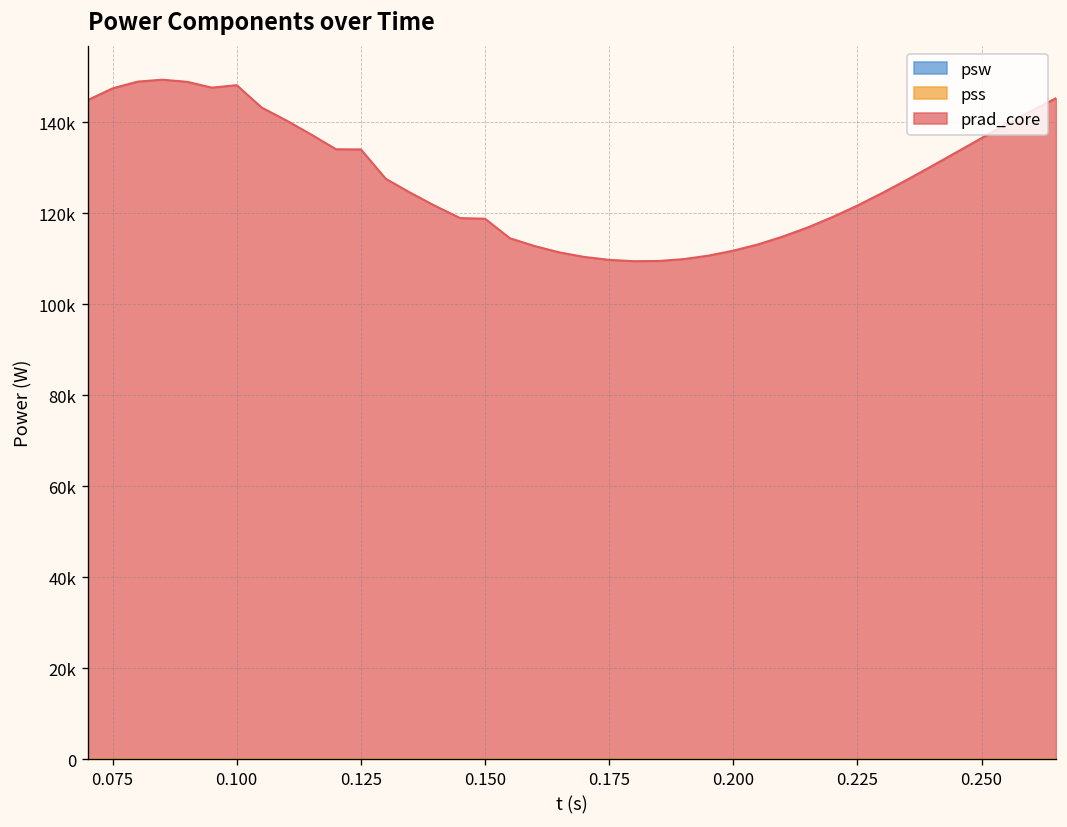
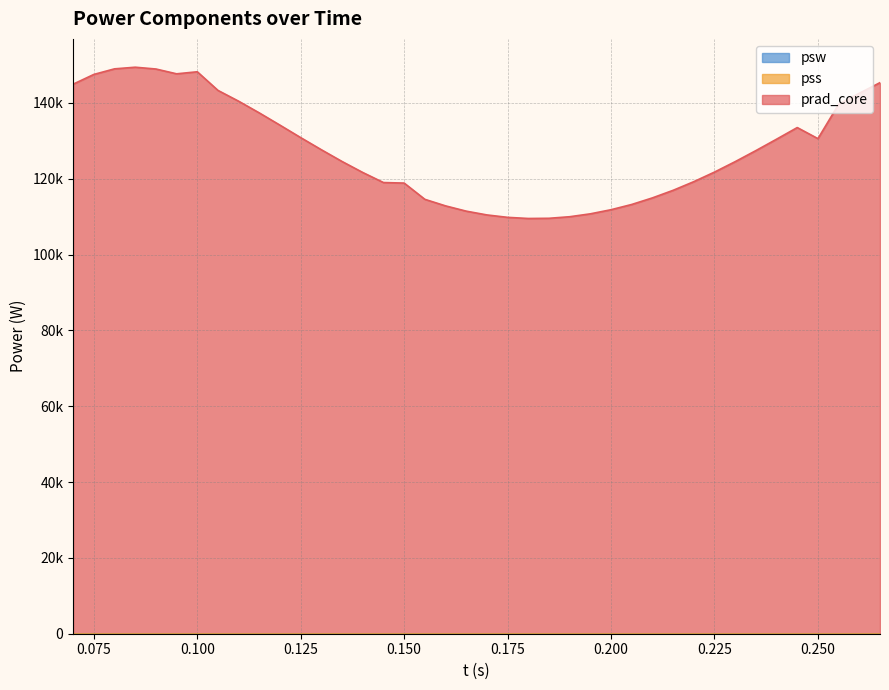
  {
    "pss": {
      "0.075": 0,
      "0.100": 0,
      "0.125": 0,
      "0.150": 0,
      "0.175": 0,
      "0.200": 0,
      "0.225": 0,
      "0.250": 0
    },
    "prad_core": {
      "0.075": 148000,
      "0.100": 148000,
-     "0.125": 134000,
+     "0.125": 131000,
      "0.150": 119000,
      "0.175": 110000,
      "0.200": 112000,
      "0.225": 122000,
-     "0.250": 137000
+     "0.250": 131000
    }
  }
